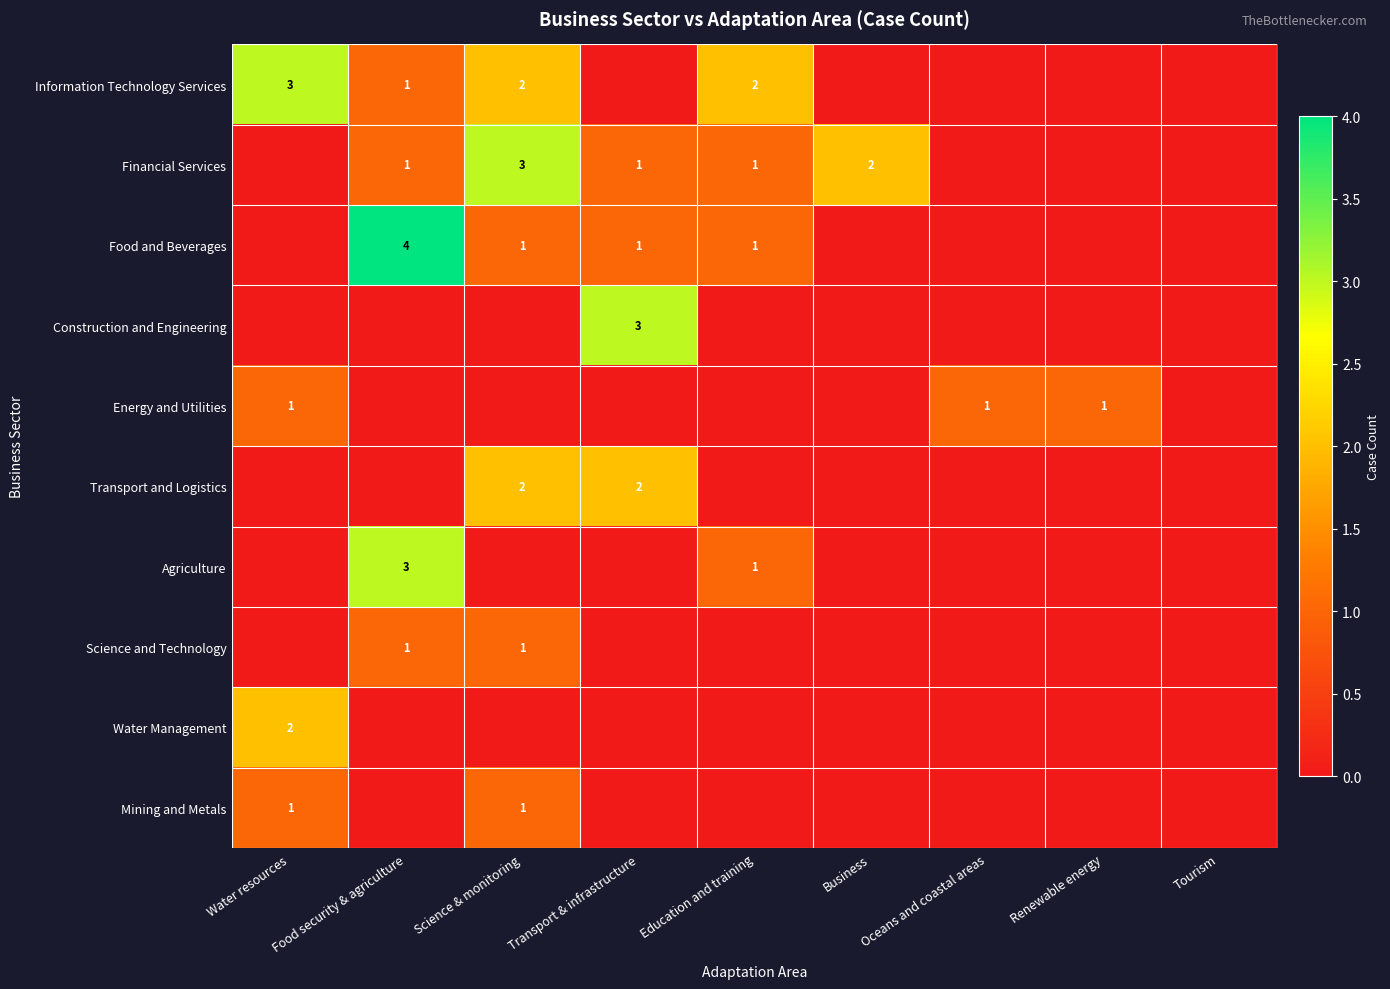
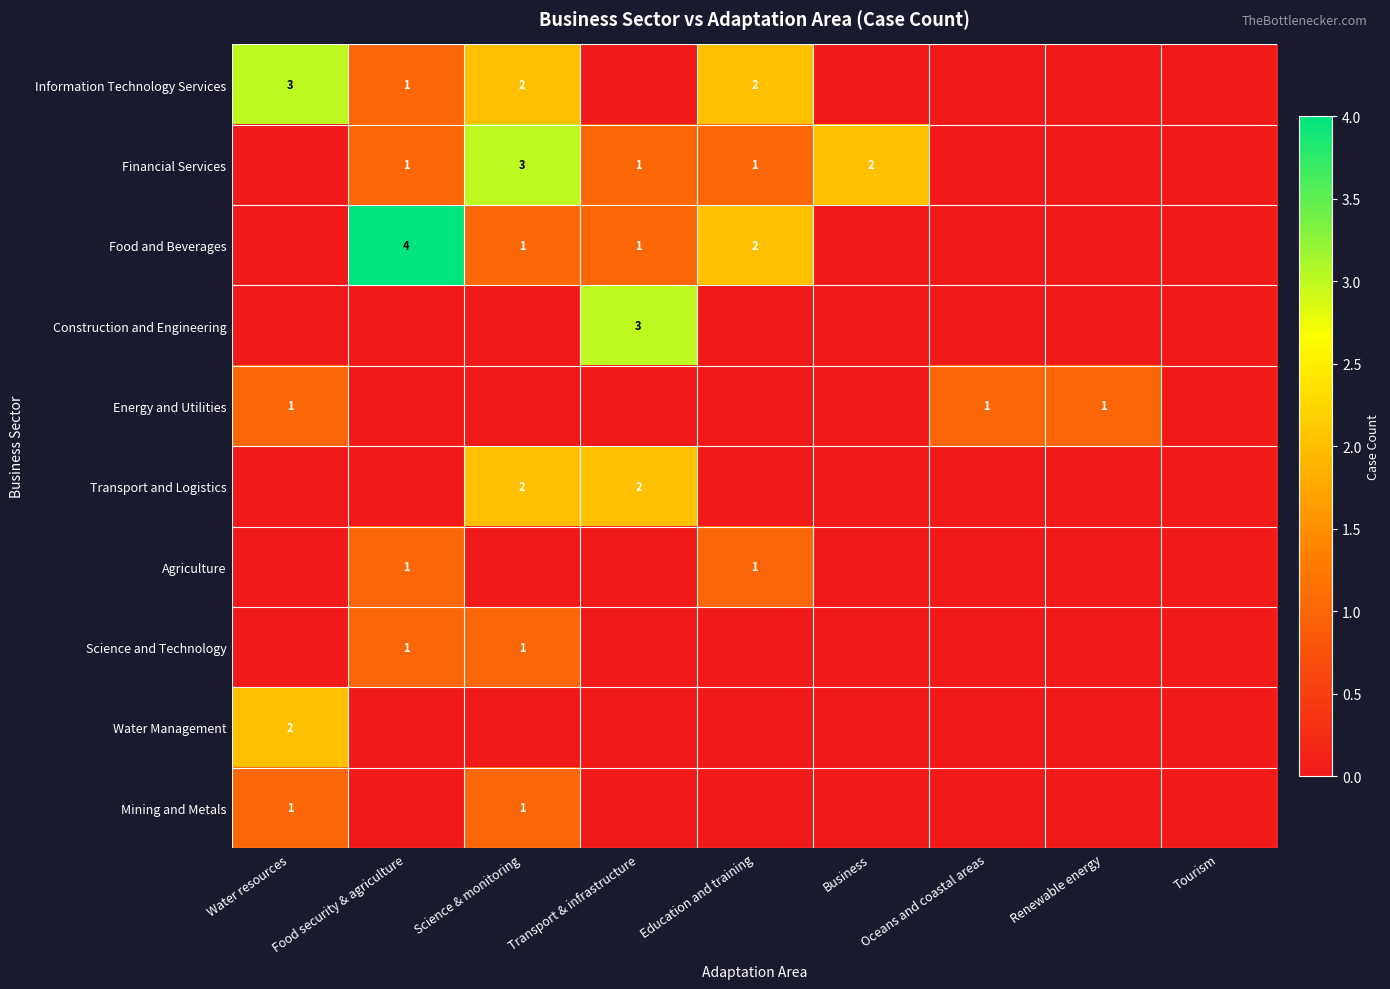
  {
    "Information Technology Services": {
      "Water resources": 3,
      "Food security & agriculture": 1,
      "Science & monitoring": 2,
      "Education and training": 2
    },
    "Financial Services": {
      "Food security & agriculture": 1,
      "Science & monitoring": 3,
      "Transport & infrastructure": 1,
      "Education and training": 1,
      "Business": 2
    },
    "Food and Beverages": {
      "Food security & agriculture": 4,
      "Science & monitoring": 1,
      "Transport & infrastructure": 1,
-     "Education and training": 1
+     "Education and training": 2
    },
    "Construction and Engineering": {
      "Transport & infrastructure": 3
    },
    "Energy and Utilities": {
      "Water resources": 1,
      "Oceans and coastal areas": 1,
      "Renewable energy": 1
    },
    "Transport and Logistics": {
      "Science & monitoring": 2,
      "Transport & infrastructure": 2
    },
    "Agriculture": {
-     "Food security & agriculture": 3,
+     "Food security & agriculture": 1,
      "Education and training": 1
    },
    "Science and Technology": {
      "Food security & agriculture": 1,
      "Science & monitoring": 1
    },
    "Water Management": {
      "Water resources": 2
    },
    "Mining and Metals": {
      "Water resources": 1,
      "Science & monitoring": 1
    }
  }
